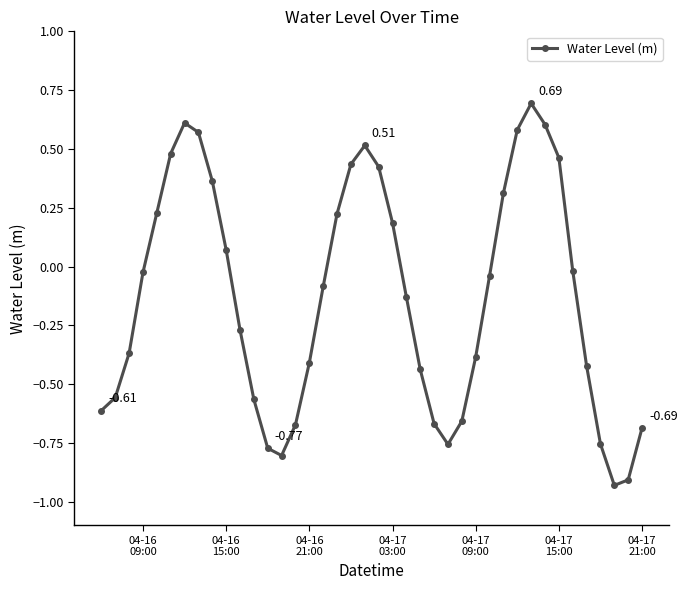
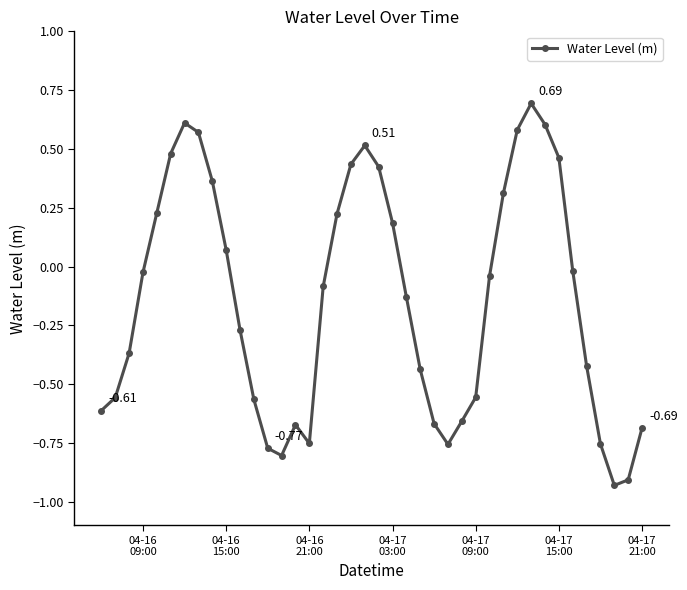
  {
    "04-16 09:00": -0.02,
    "04-16 15:00": 0.07,
-   "04-16 21:00": -0.41,
+   "04-16 21:00": -0.75,
    "04-17 03:00": 0.19,
-   "04-17 09:00": -0.38,
+   "04-17 09:00": -0.56,
    "04-17 15:00": 0.46
  }
